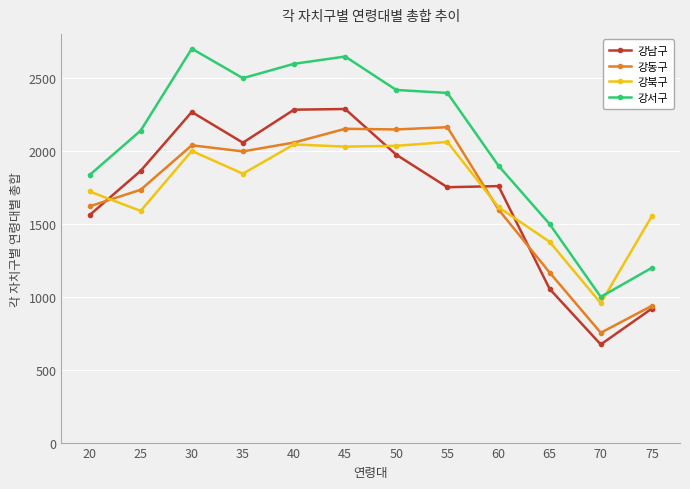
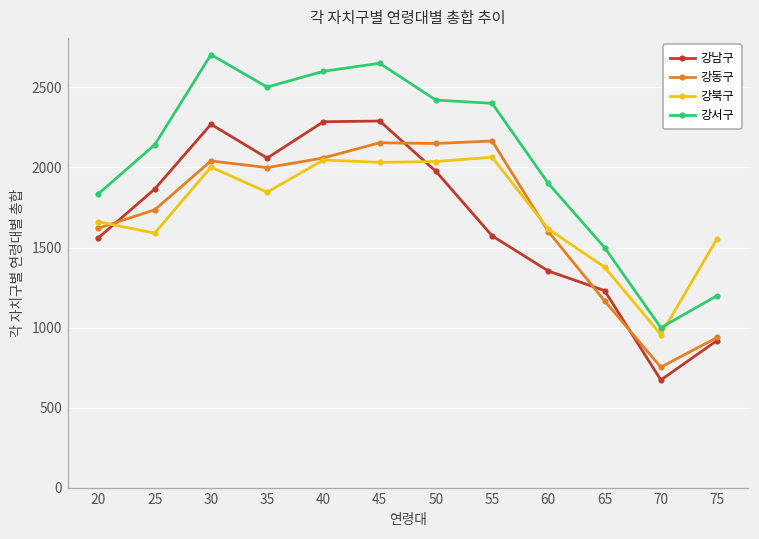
  {
    "강남구": {
      "20": 1560,
      "25": 1870,
      "30": 2270,
      "35": 2060,
      "40": 2290,
      "45": 2290,
      "50": 1980,
-     "55": 1750,
-     "60": 1760,
-     "65": 1050,
+     "55": 1570,
+     "60": 1350,
+     "65": 1230,
      "70": 670,
      "75": 920
    },
    "강동구": {
      "20": 1620,
      "25": 1740,
      "30": 2040,
      "35": 2000,
      "45": 2150,
      "50": 2150,
      "55": 2160,
      "65": 1170,
      "70": 750,
      "75": 940
    },
    "강북구": {
-     "20": 1720,
+     "20": 1660,
      "25": 1590,
      "30": 2000,
      "35": 1850,
      "45": 2030,
      "50": 2040,
      "55": 2060,
      "65": 1380,
      "70": 960,
      "75": 1560
    },
    "강서구": {
      "20": 1840,
      "25": 2140,
      "30": 2700,
      "35": 2500,
      "40": 2600,
      "45": 2650,
      "50": 2420,
      "55": 2400,
      "60": 1900,
      "65": 1500,
      "70": 1000,
      "75": 1200
    }
  }
